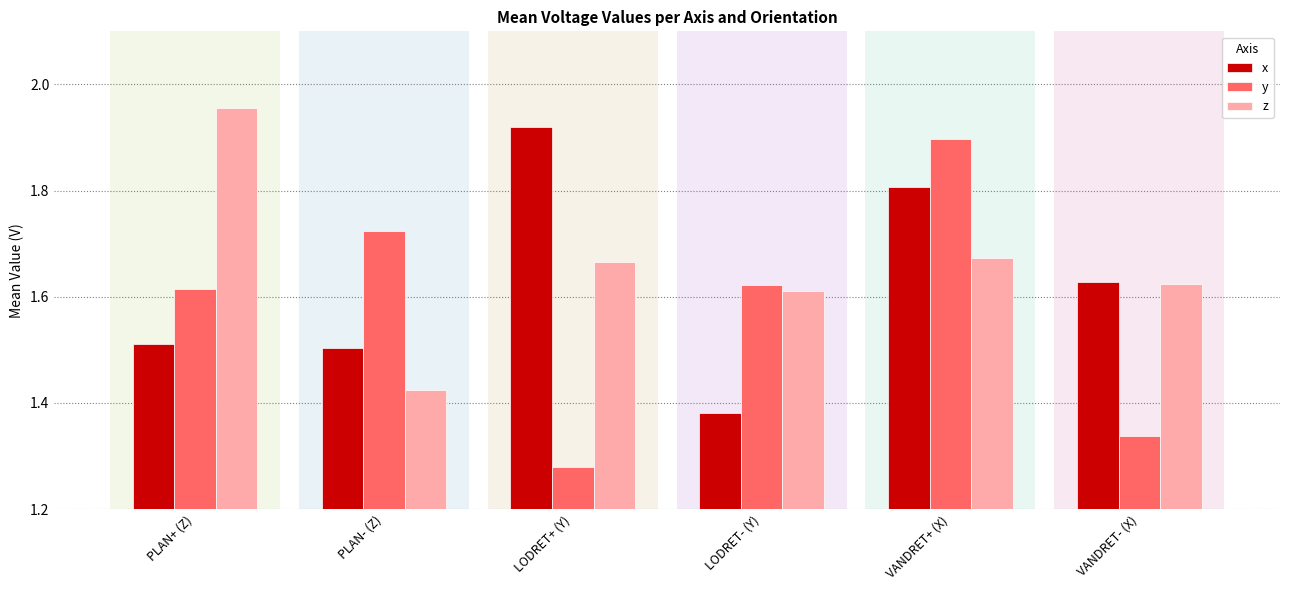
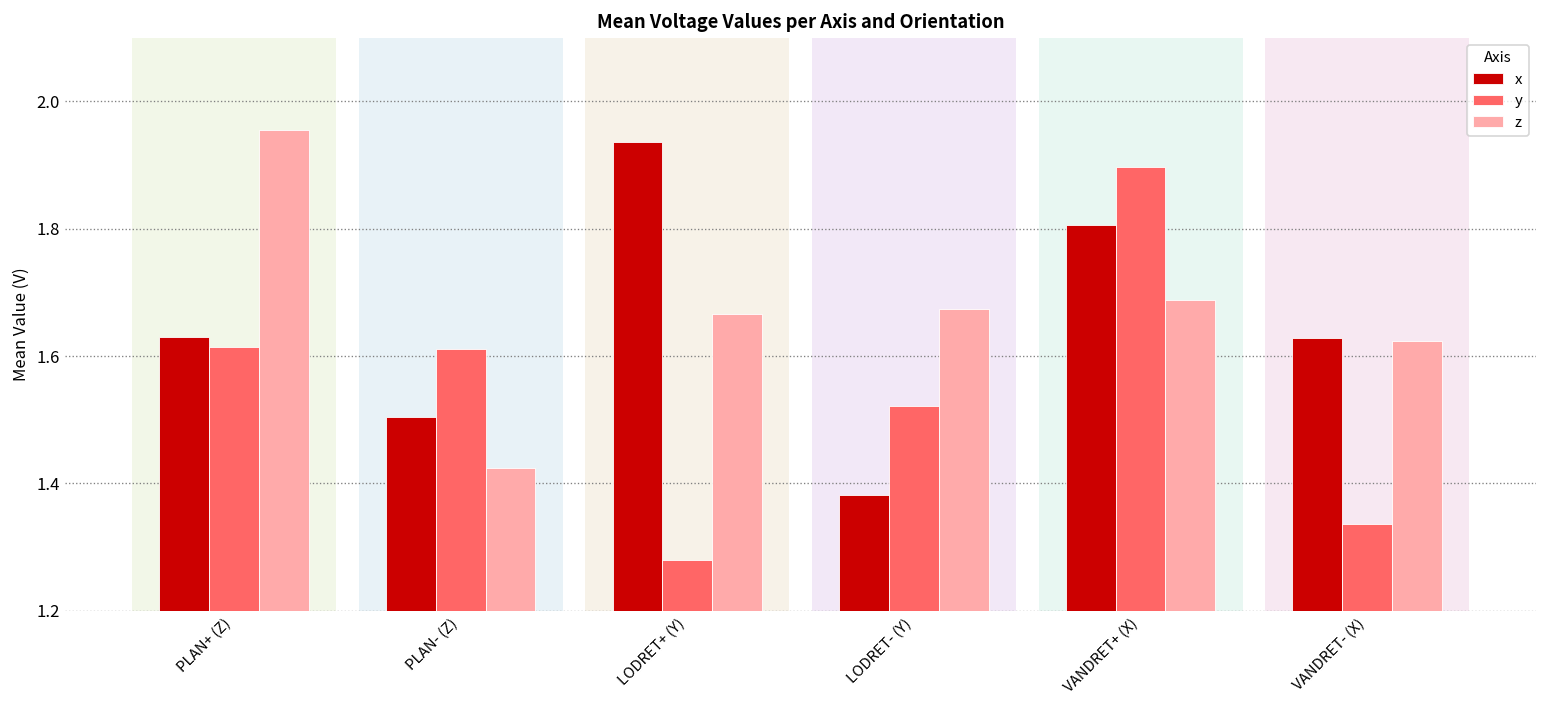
  {
    "x": {
-     "PLAN+ (Z)": 1.51,
+     "PLAN+ (Z)": 1.63,
      "PLAN- (Z)": 1.50,
-     "LODRET+ (Y)": 1.92,
+     "LODRET+ (Y)": 1.94,
      "LODRET- (Y)": 1.38,
      "VANDRET+ (X)": 1.81,
      "VANDRET- (X)": 1.63
    },
    "y": {
      "PLAN+ (Z)": 1.61,
-     "PLAN- (Z)": 1.72,
+     "PLAN- (Z)": 1.61,
      "LODRET+ (Y)": 1.28,
-     "LODRET- (Y)": 1.62,
+     "LODRET- (Y)": 1.52,
      "VANDRET+ (X)": 1.90,
      "VANDRET- (X)": 1.34
    },
    "z": {
      "PLAN+ (Z)": 1.96,
      "PLAN- (Z)": 1.42,
      "LODRET+ (Y)": 1.67,
-     "LODRET- (Y)": 1.61,
-     "VANDRET+ (X)": 1.67,
+     "LODRET- (Y)": 1.67,
+     "VANDRET+ (X)": 1.69,
      "VANDRET- (X)": 1.62
    }
  }
